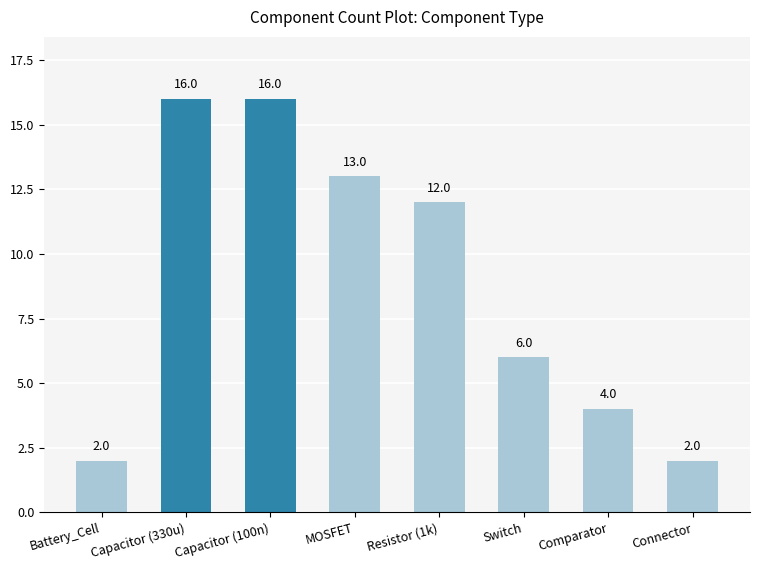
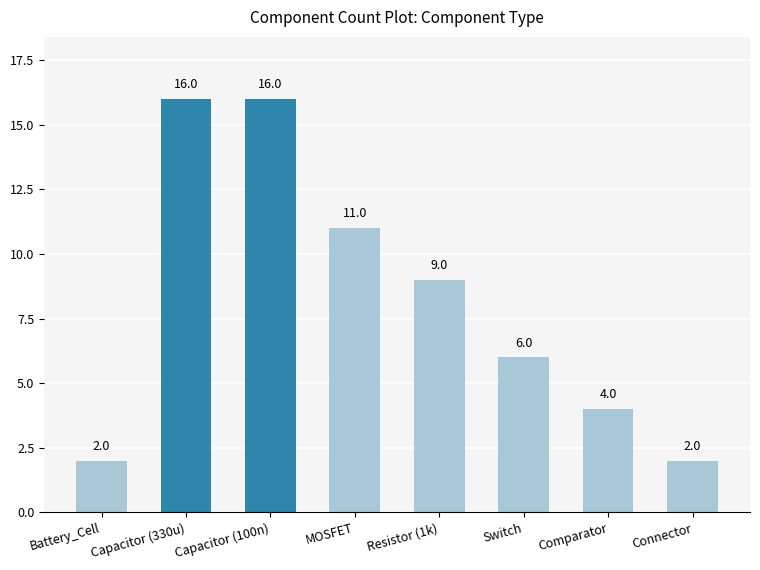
  {
    "Battery_Cell": 2.0,
    "Capacitor (330u)": 16.0,
    "Capacitor (100n)": 16.0,
-   "MOSFET": 13.0,
-   "Resistor (1k)": 12.0,
+   "MOSFET": 11.0,
+   "Resistor (1k)": 9.0,
    "Switch": 6.0,
    "Comparator": 4.0,
    "Connector": 2.0
  }
